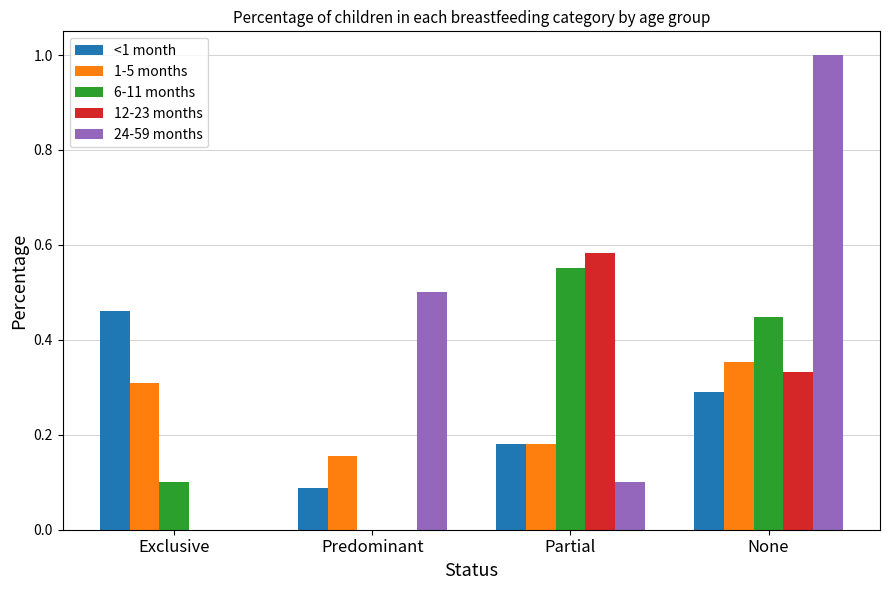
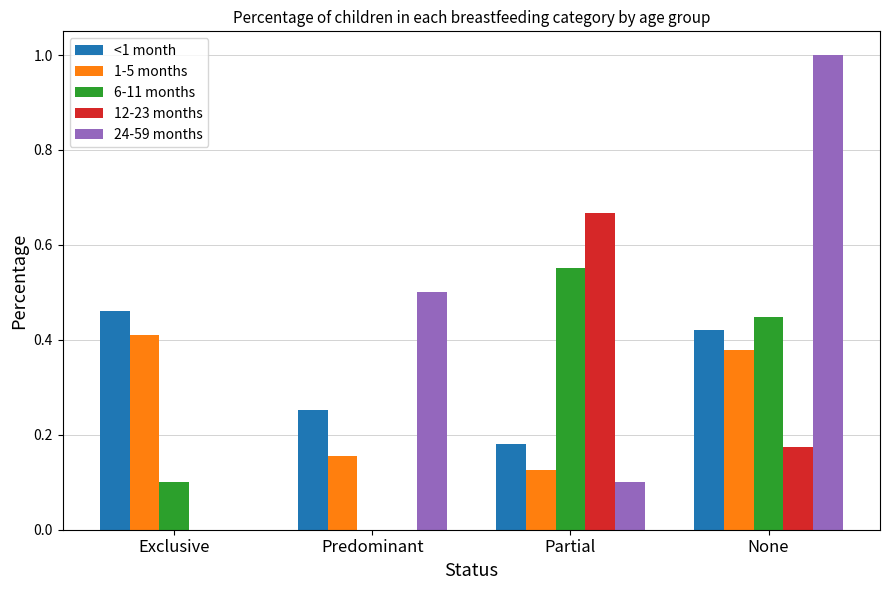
  {
    "<1 month": {
      "Exclusive": 0.46,
-     "Predominant": 0.09,
+     "Predominant": 0.25,
      "Partial": 0.18,
-     "None": 0.29
+     "None": 0.42
    },
    "1-5 months": {
-     "Exclusive": 0.31,
+     "Exclusive": 0.41,
      "Predominant": 0.16,
-     "Partial": 0.18,
-     "None": 0.35
+     "Partial": 0.13,
+     "None": 0.38
    },
    "6-11 months": {
      "Exclusive": 0.10,
      "Predominant": 0.00,
      "Partial": 0.55,
      "None": 0.45
    },
    "12-23 months": {
      "Exclusive": 0.00,
      "Predominant": 0.00,
-     "Partial": 0.58,
-     "None": 0.33
+     "Partial": 0.67,
+     "None": 0.18
    },
    "24-59 months": {
      "Exclusive": 0.00,
      "Predominant": 0.50,
      "Partial": 0.10,
      "None": 1.00
    }
  }
